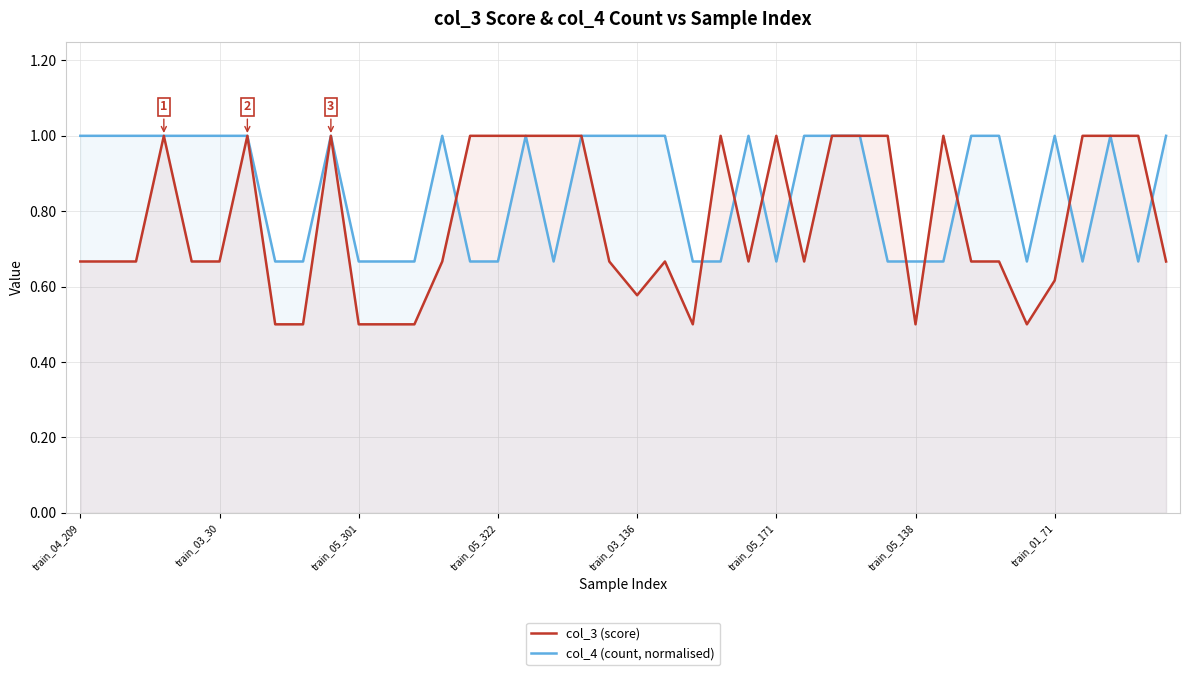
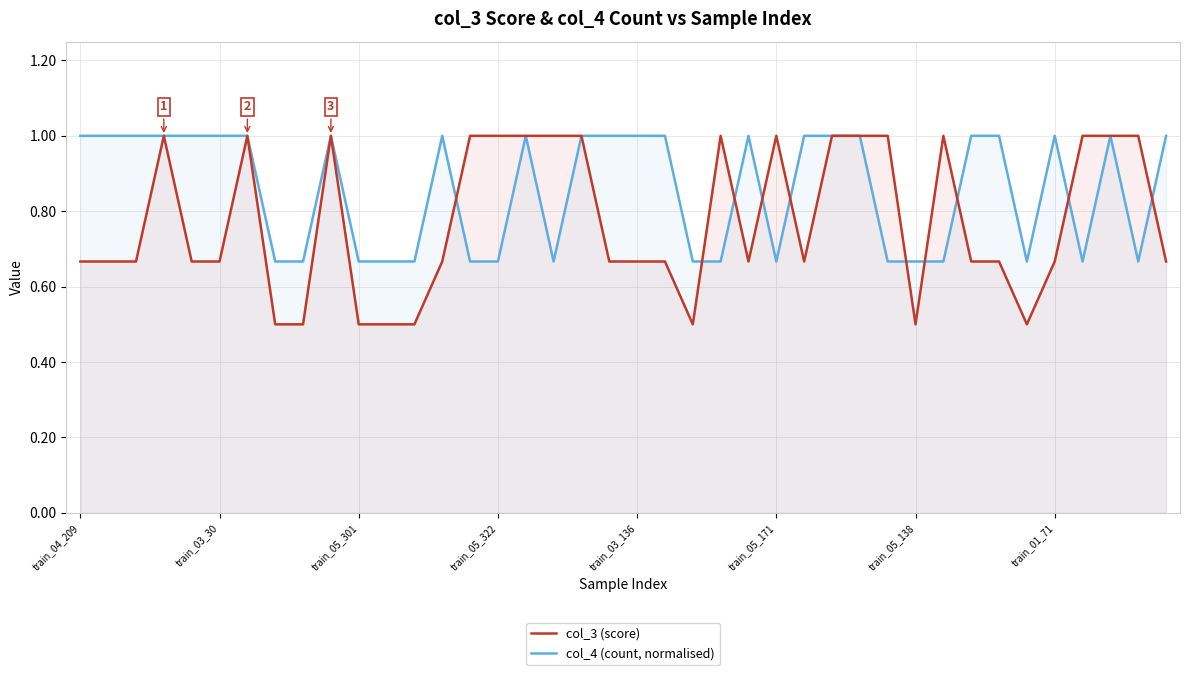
  {
    "col_3 (score)": {
      "train_04_209": 0.67,
      "train_03_30": 0.67,
      "train_05_301": 0.50,
      "train_05_322": 1.00,
-     "train_03_136": 0.58,
+     "train_03_136": 0.67,
      "train_05_171": 1.00,
      "train_05_138": 0.50,
-     "train_01_71": 0.62
+     "train_01_71": 0.67
    },
    "col_4 (count, normalised)": {
      "train_04_209": 1.00,
      "train_03_30": 1.00,
      "train_05_301": 0.67,
      "train_05_322": 0.67,
      "train_03_136": 1.00,
      "train_05_171": 0.67,
      "train_05_138": 0.67,
      "train_01_71": 1.00
    }
  }
